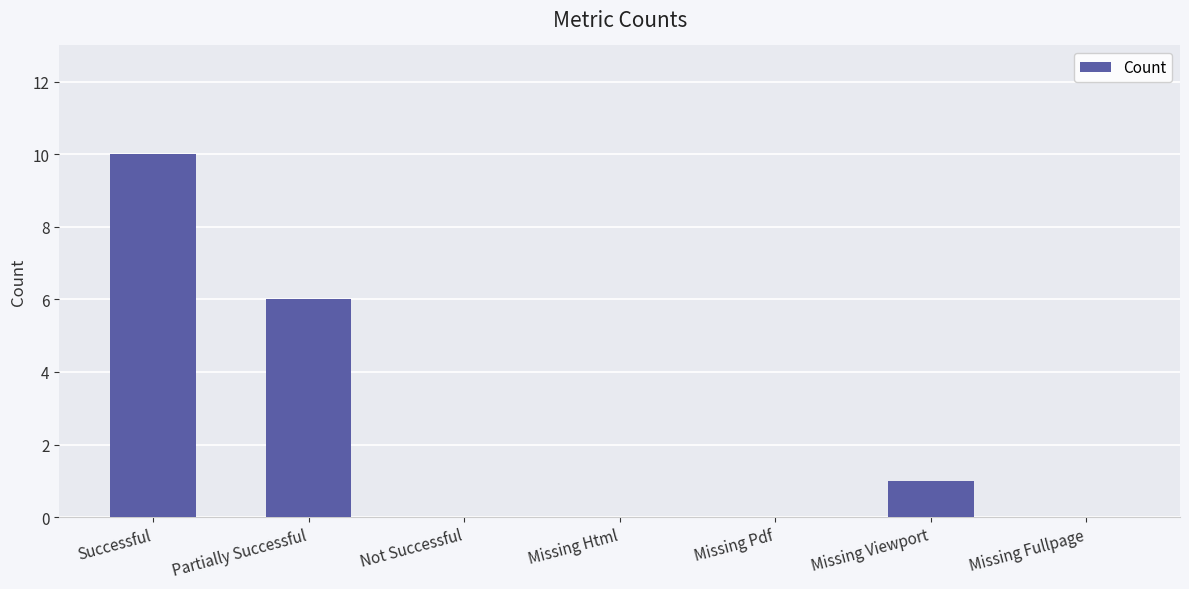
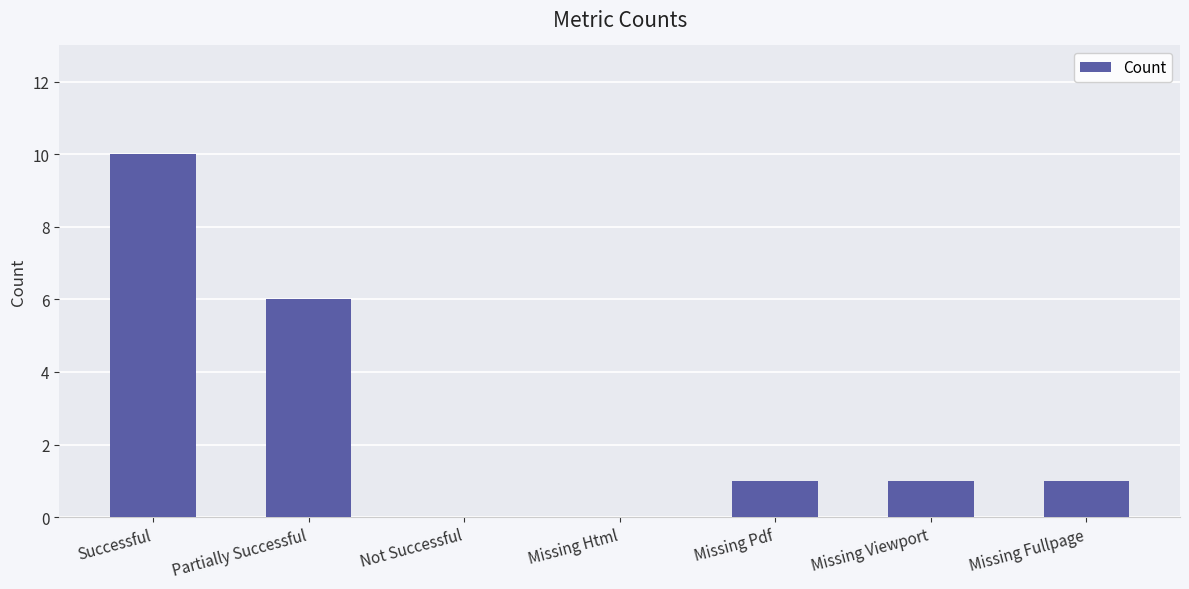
  {
    "Successful": 10,
    "Partially Successful": 6,
    "Not Successful": 0,
    "Missing Html": 0,
-   "Missing Pdf": 0,
+   "Missing Pdf": 1,
    "Missing Viewport": 1,
-   "Missing Fullpage": 0
+   "Missing Fullpage": 1
  }
